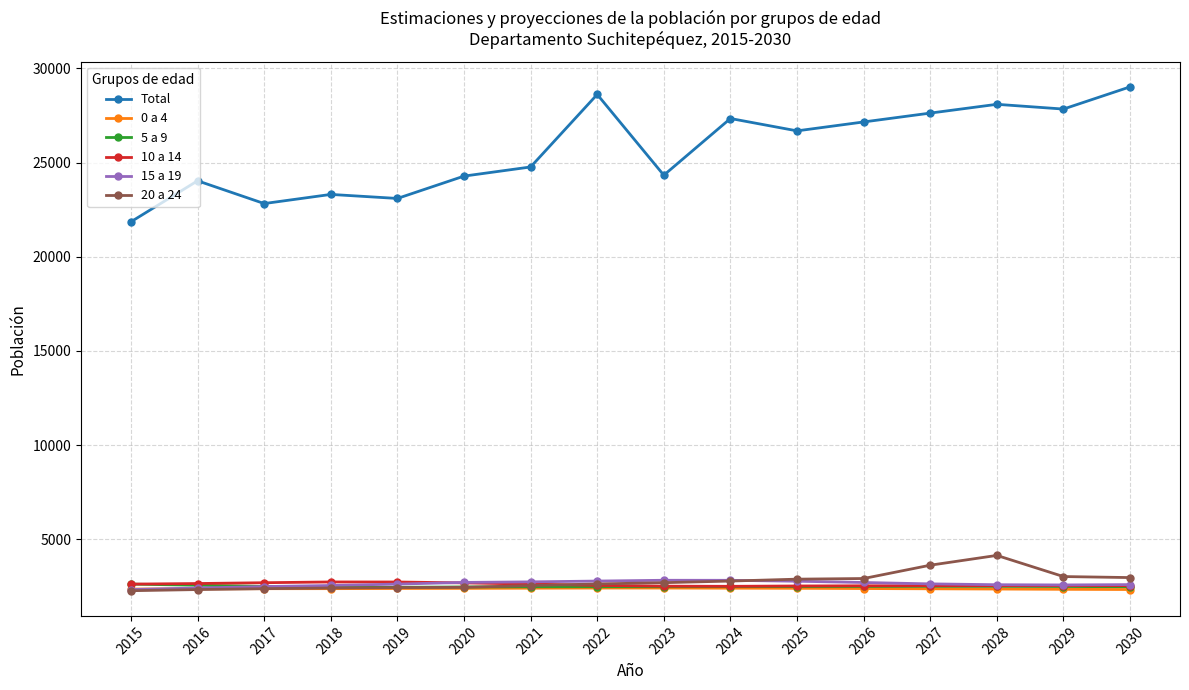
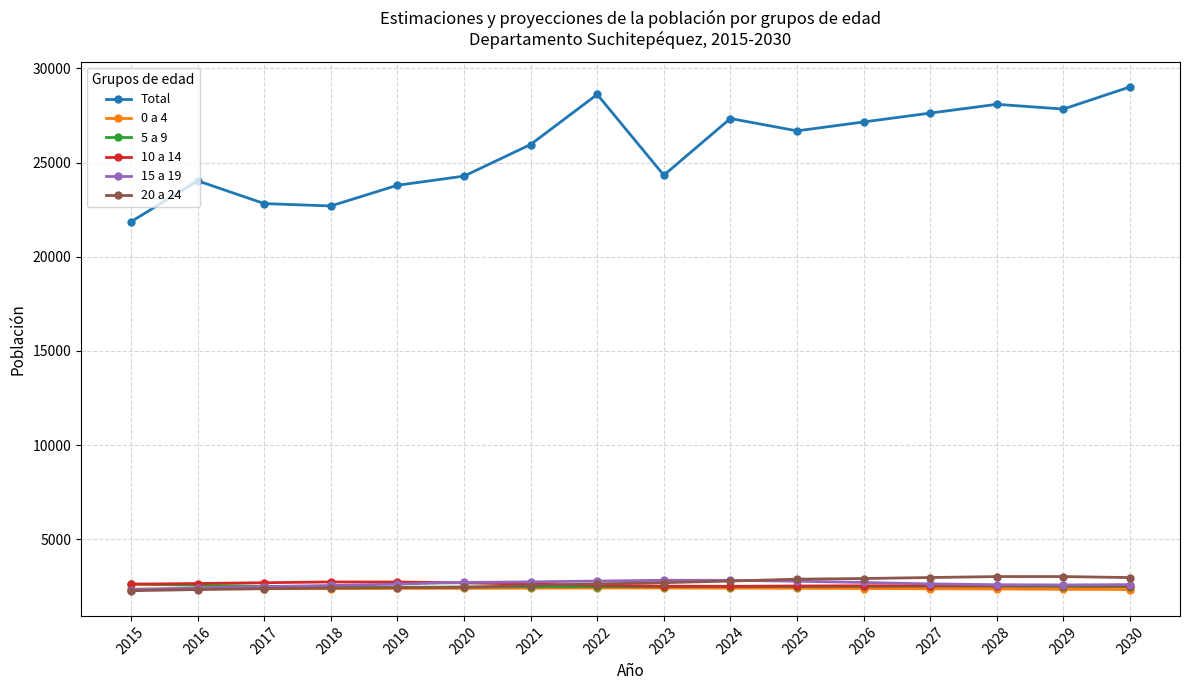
  {
    "Total": {
      "2015": 21900,
      "2017": 22800,
-     "2018": 23300,
-     "2019": 23100,
+     "2018": 22700,
+     "2019": 23800,
      "2020": 24300,
-     "2021": 24800,
+     "2021": 26000,
      "2022": 28600,
      "2023": 24300,
      "2024": 27300,
      "2025": 26700,
      "2026": 27200,
      "2027": 27600,
      "2028": 28100,
      "2029": 27800,
      "2030": 29000
    },
    "0 a 4": {
      "2028": 2400,
      "2029": 2300,
      "2030": 2300
    },
    "10 a 14": {
      "2017": 2700,
      "2018": 2700
    },
    "15 a 19": {
      "2022": 2800,
      "2026": 2700
    },
    "20 a 24": {
      "2026": 2900,
-     "2027": 3600,
-     "2028": 4100,
+     "2027": 3000,
+     "2028": 3000,
      "2029": 3000,
      "2030": 3000
    }
  }
